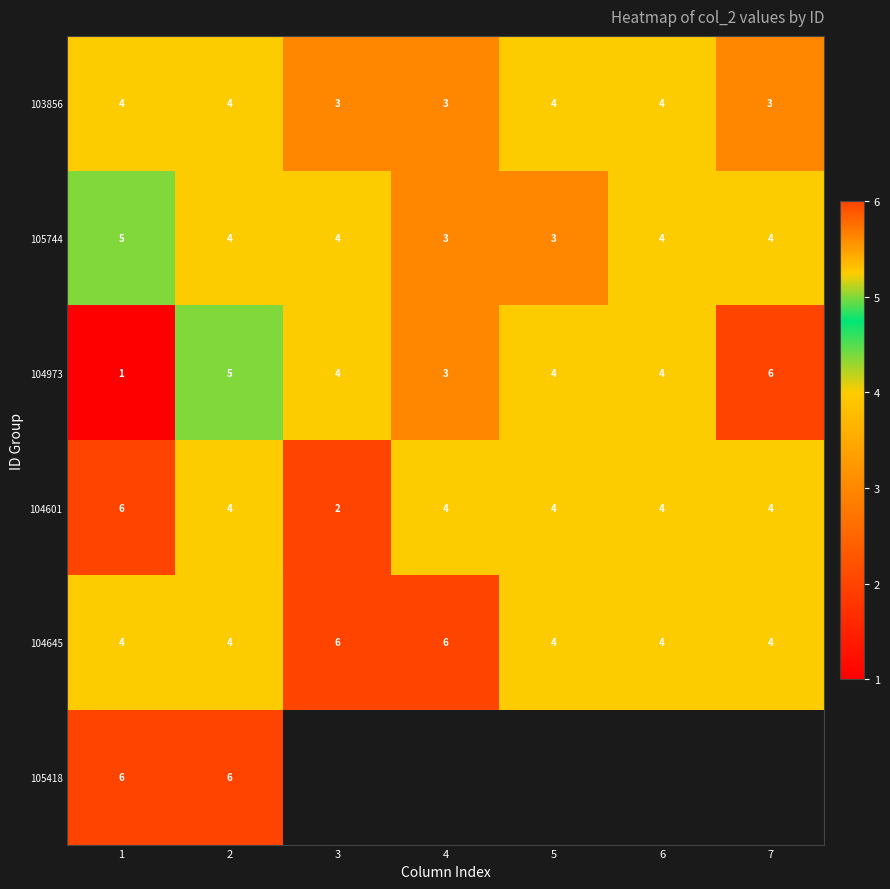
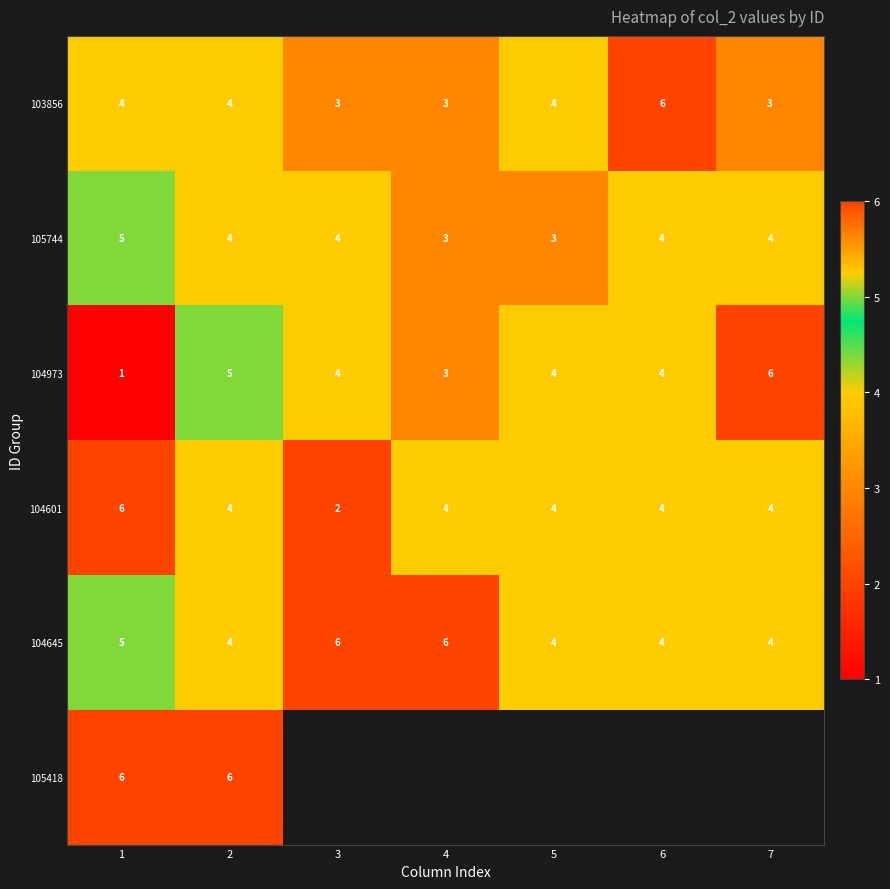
  {
    "103856": {
      "1": 4,
      "2": 4,
      "3": 3,
      "4": 3,
      "5": 4,
-     "6": 4,
+     "6": 6,
      "7": 3
    },
    "105744": {
      "1": 5,
      "2": 4,
      "3": 4,
      "4": 3,
      "5": 3,
      "6": 4,
      "7": 4
    },
    "104973": {
      "1": 1,
      "2": 5,
      "3": 4,
      "4": 3,
      "5": 4,
      "6": 4,
      "7": 6
    },
    "104601": {
      "1": 6,
      "2": 4,
      "3": 2,
      "4": 4,
      "5": 4,
      "6": 4,
      "7": 4
    },
    "104645": {
-     "1": 4,
+     "1": 5,
      "2": 4,
      "3": 6,
      "4": 6,
      "5": 4,
      "6": 4,
      "7": 4
    },
    "105418": {
      "1": 6,
      "2": 6
    }
  }
